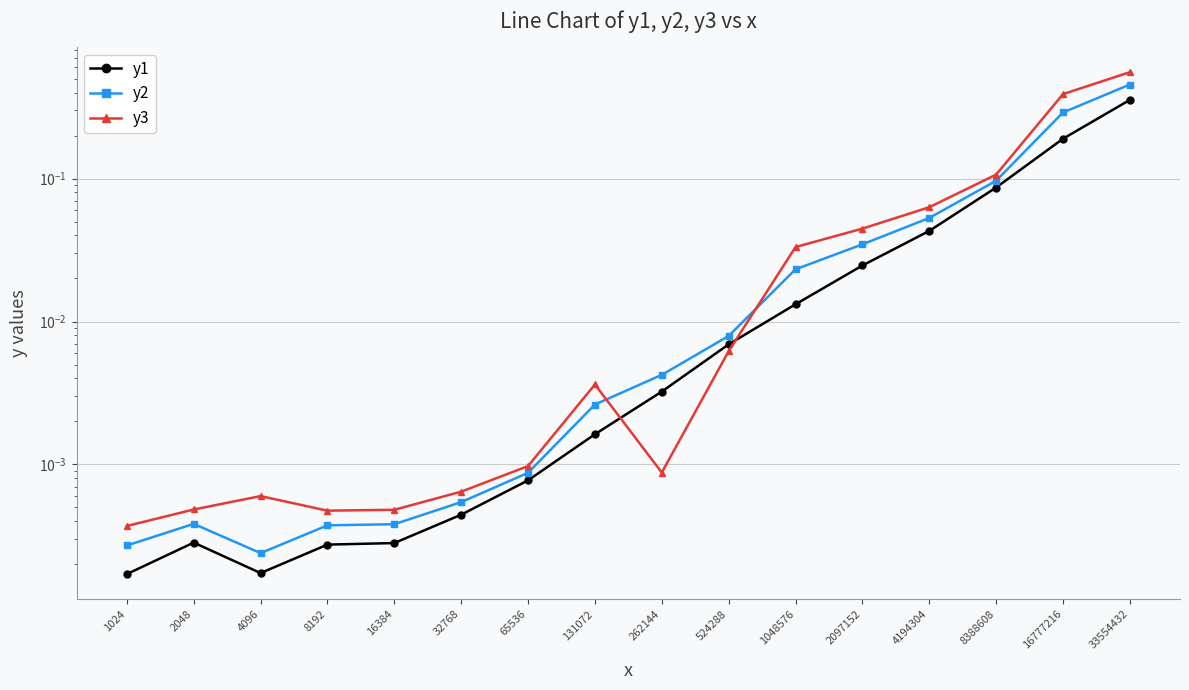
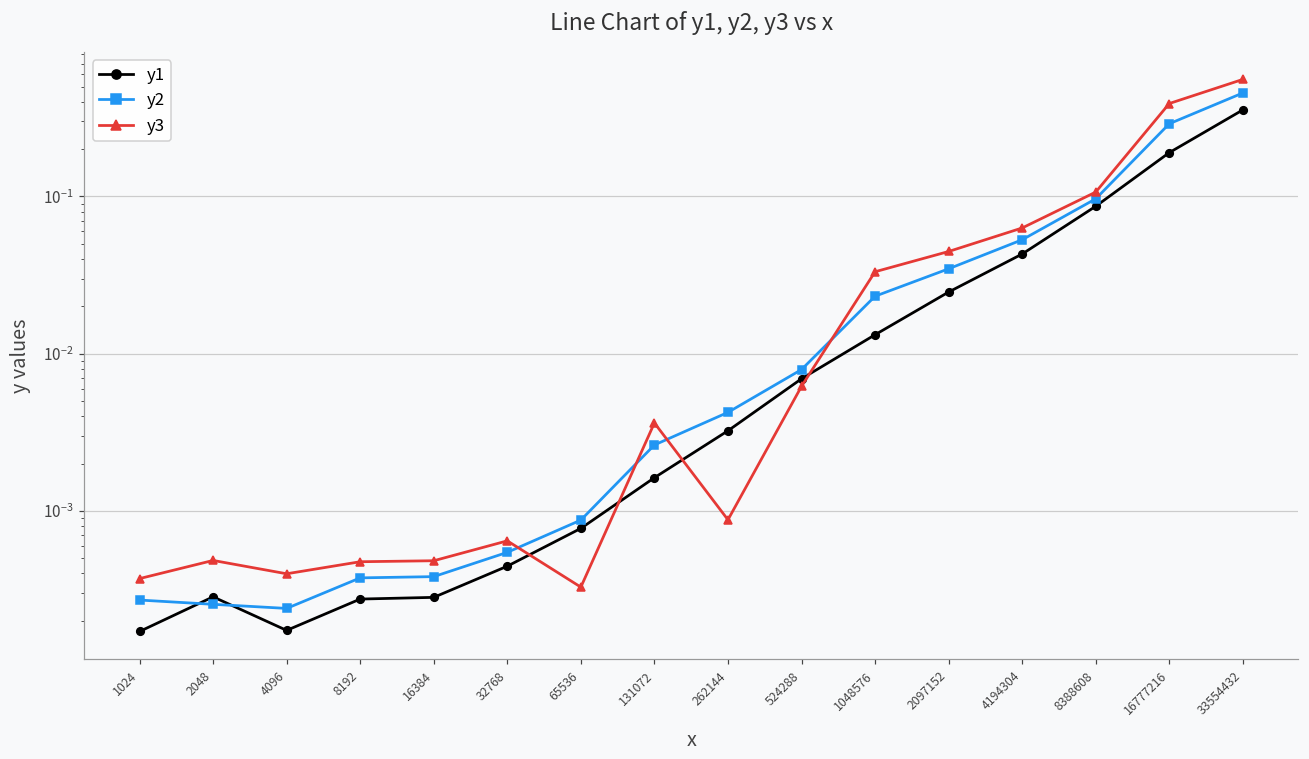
  {
    "y1": {
      "1024": 0.00017,
      "2048": 0.00028,
      "4096": 0.00017,
      "8192": 0.00027,
      "16384": 0.00028,
      "32768": 0.00044,
      "65536": 0.0008,
      "131072": 0.0016,
      "262144": 0.0032,
      "524288": 0.007,
      "1048576": 0.013,
      "2097152": 0.025,
      "4194304": 0.043,
      "8388608": 0.09,
      "16777216": 0.19,
      "33554432": 0.36
    },
    "y2": {
      "1024": 0.00027,
-     "2048": 0.00038,
+     "2048": 0.00025,
      "4096": 0.00024,
      "8192": 0.00037,
      "16384": 0.00038,
      "32768": 0.00054,
      "65536": 0.0009,
      "131072": 0.0026,
      "262144": 0.0042,
      "524288": 0.008,
      "1048576": 0.023,
      "2097152": 0.035,
      "4194304": 0.053,
      "8388608": 0.10,
      "16777216": 0.29,
      "33554432": 0.46
    },
    "y3": {
      "1024": 0.00037,
      "2048": 0.00048,
-     "4096": 0.00060,
+     "4096": 0.00040,
      "8192": 0.00047,
      "16384": 0.00048,
      "32768": 0.0006,
-     "65536": 0.0010,
+     "65536": 0.00033,
      "131072": 0.0036,
      "262144": 0.0009,
      "524288": 0.0062,
      "1048576": 0.033,
      "2097152": 0.045,
      "4194304": 0.06,
      "8388608": 0.11,
      "16777216": 0.39,
      "33554432": 0.56
    }
  }
